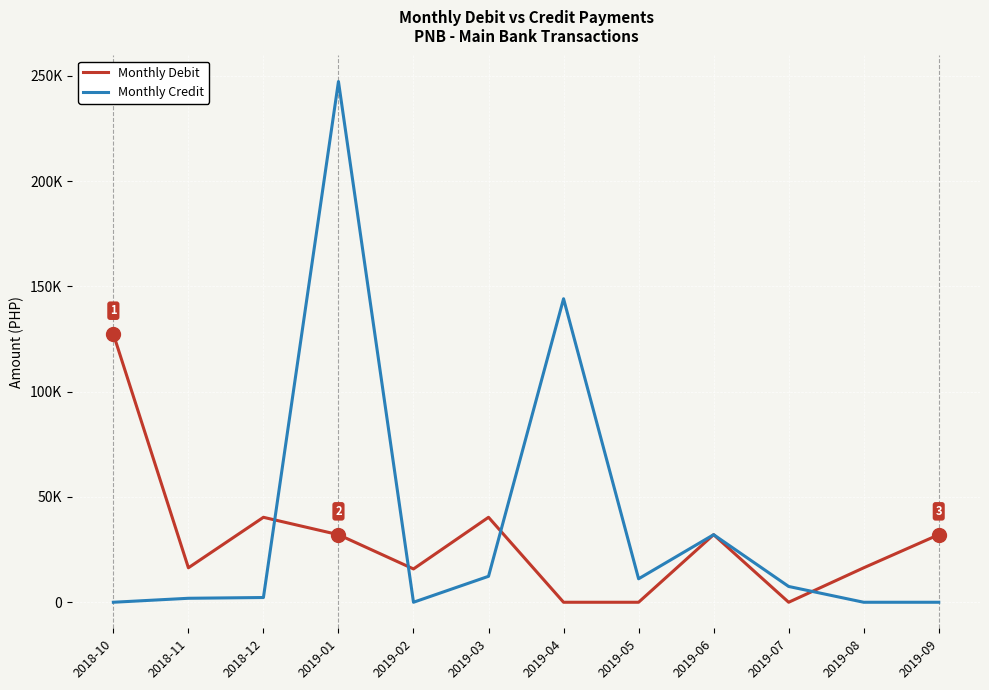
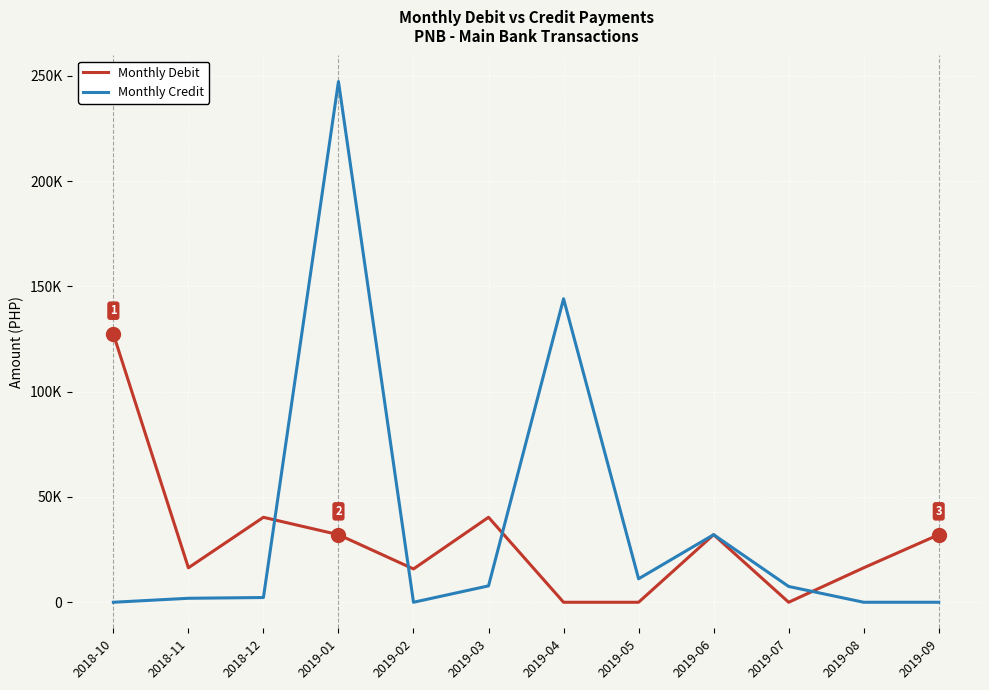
  {
    "Monthly Credit": {
      "2018-10": 0,
      "2018-11": 2000,
      "2018-12": 2000,
      "2019-01": 247000,
      "2019-02": 0,
-     "2019-03": 12000,
+     "2019-03": 8000,
      "2019-04": 144000,
      "2019-05": 11000,
      "2019-07": 8000,
      "2019-08": 0,
      "2019-09": 0
    }
  }
